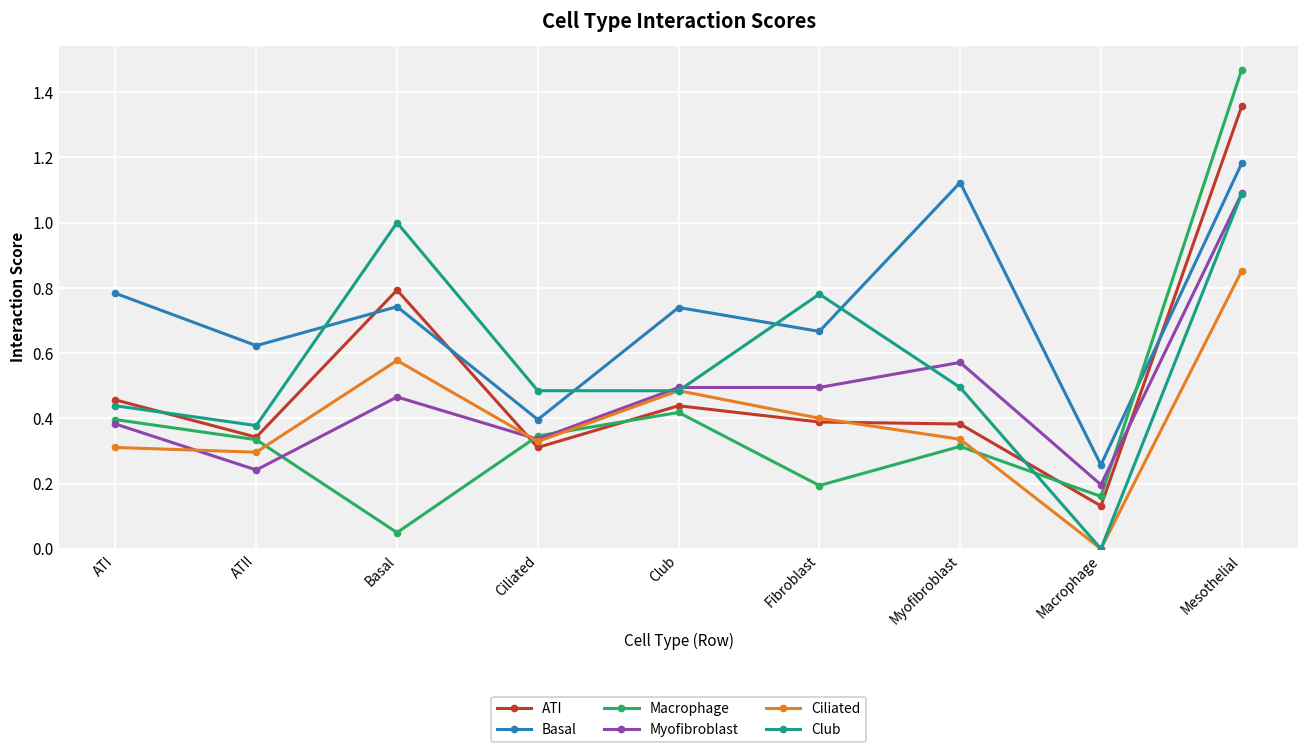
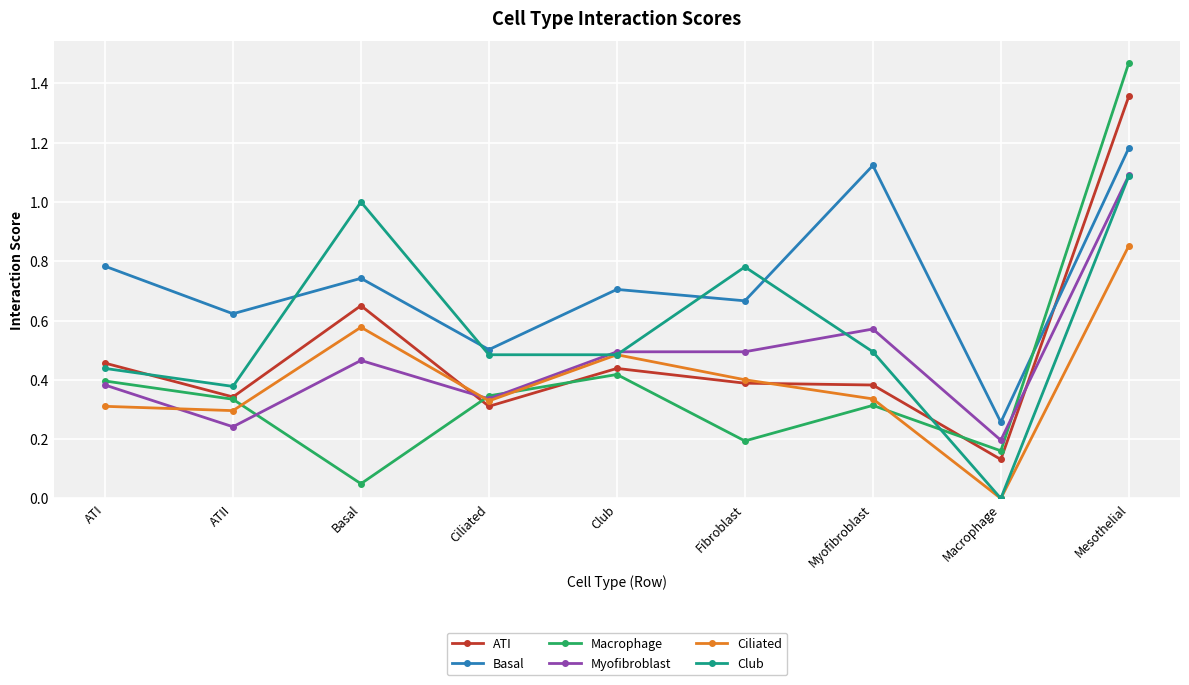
  {
    "ATI": {
      "ATI": 0.46,
-     "Basal": 0.79,
+     "Basal": 0.65,
      "Ciliated": 0.31,
      "Club": 0.44,
      "Fibroblast": 0.39,
      "Myofibroblast": 0.38,
      "Macrophage": 0.13,
      "Mesothelial": 1.36
    },
    "Basal": {
      "ATI": 0.78,
      "ATII": 0.62,
      "Basal": 0.74,
-     "Ciliated": 0.40,
-     "Club": 0.74,
+     "Ciliated": 0.50,
+     "Club": 0.71,
      "Fibroblast": 0.67,
      "Myofibroblast": 1.12,
      "Macrophage": 0.26,
      "Mesothelial": 1.18
    },
    "Myofibroblast": {
      "ATI": 0.38,
      "ATII": 0.24,
      "Basal": 0.47,
      "Club": 0.49,
      "Fibroblast": 0.49,
      "Myofibroblast": 0.57,
      "Macrophage": 0.20
    },
    "Ciliated": {
      "ATI": 0.31,
      "ATII": 0.30,
      "Basal": 0.58,
      "Fibroblast": 0.40,
      "Myofibroblast": 0.34,
      "Mesothelial": 0.85
    }
  }
